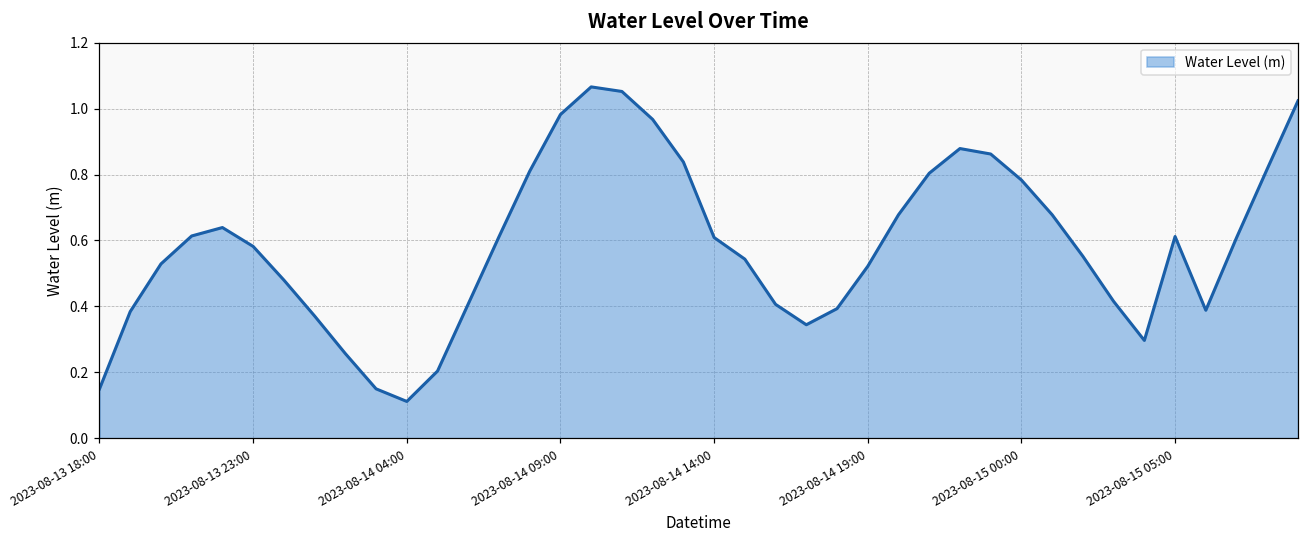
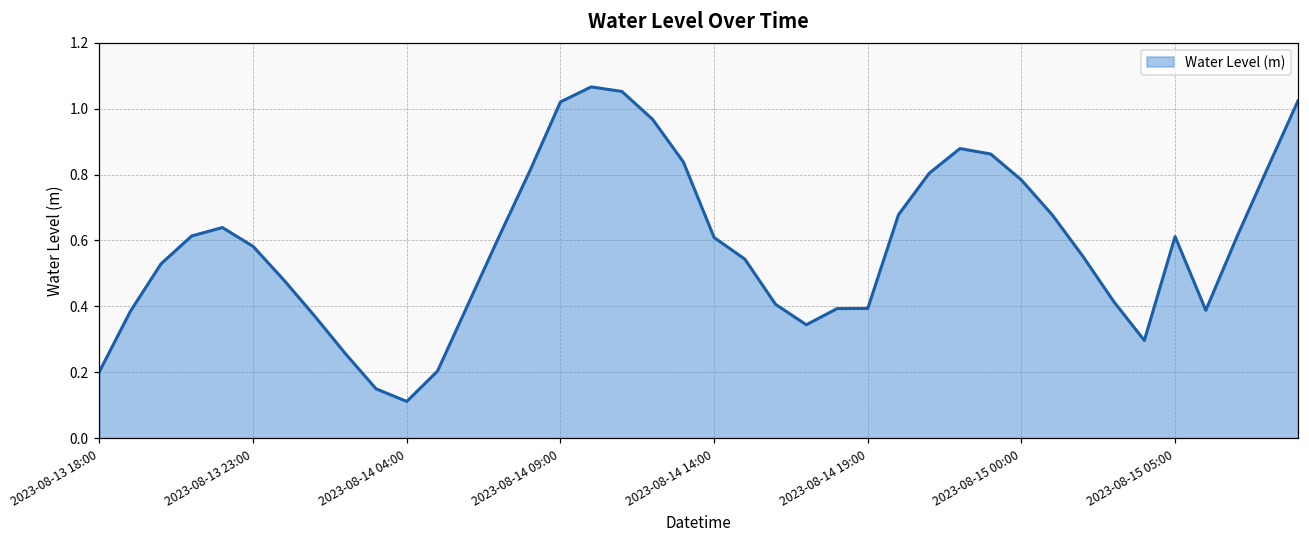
  {
-   "2023-08-13 18:00": 0.15,
+   "2023-08-13 18:00": 0.20,
    "2023-08-13 23:00": 0.58,
    "2023-08-14 04:00": 0.11,
-   "2023-08-14 09:00": 0.98,
+   "2023-08-14 09:00": 1.02,
    "2023-08-14 14:00": 0.61,
-   "2023-08-14 19:00": 0.52,
+   "2023-08-14 19:00": 0.39,
    "2023-08-15 00:00": 0.78,
    "2023-08-15 05:00": 0.61
  }
